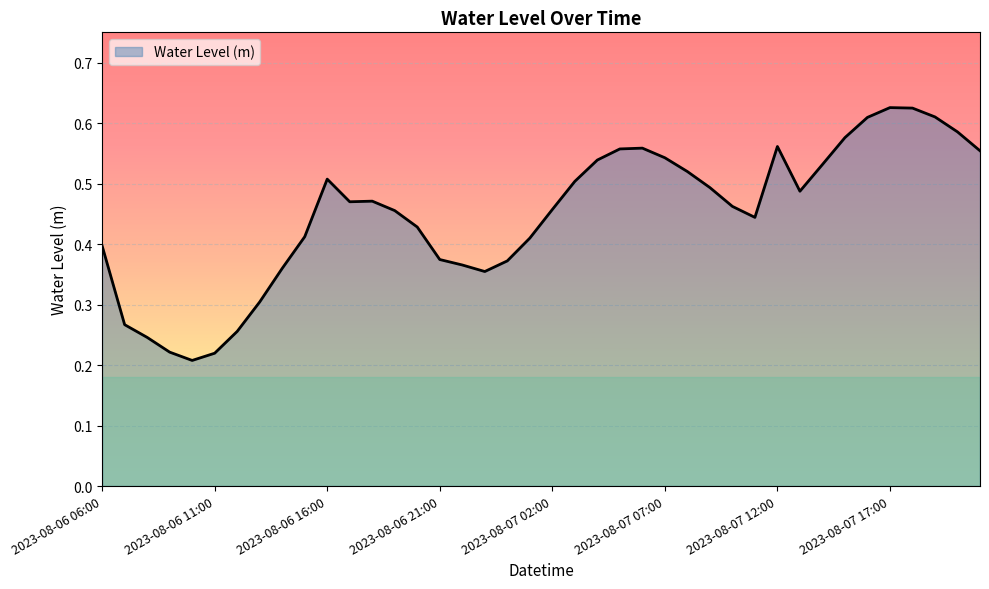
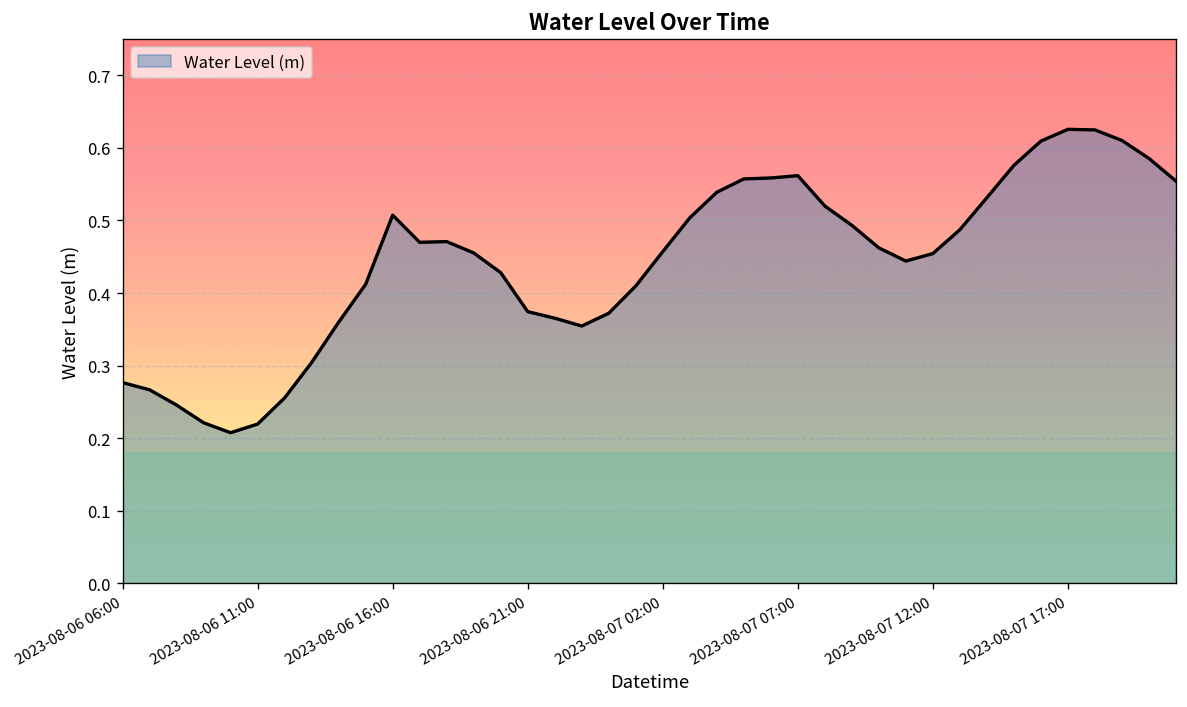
  {
-   "2023-08-06 06:00": 0.40,
+   "2023-08-06 06:00": 0.28,
    "2023-08-06 11:00": 0.22,
    "2023-08-06 16:00": 0.51,
    "2023-08-06 21:00": 0.37,
    "2023-08-07 02:00": 0.46,
-   "2023-08-07 07:00": 0.54,
-   "2023-08-07 12:00": 0.56,
+   "2023-08-07 07:00": 0.56,
+   "2023-08-07 12:00": 0.45,
    "2023-08-07 17:00": 0.63
  }
